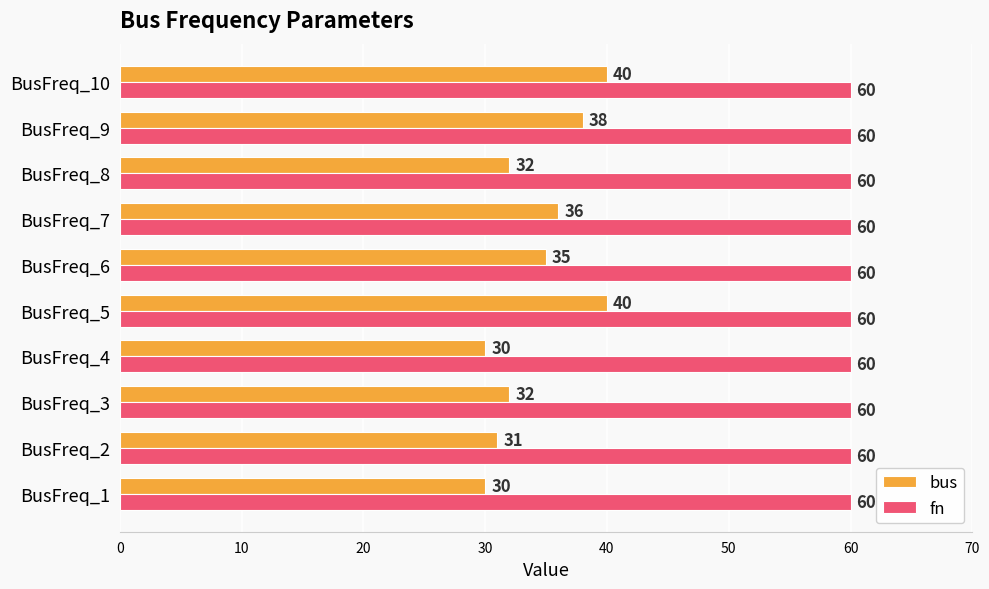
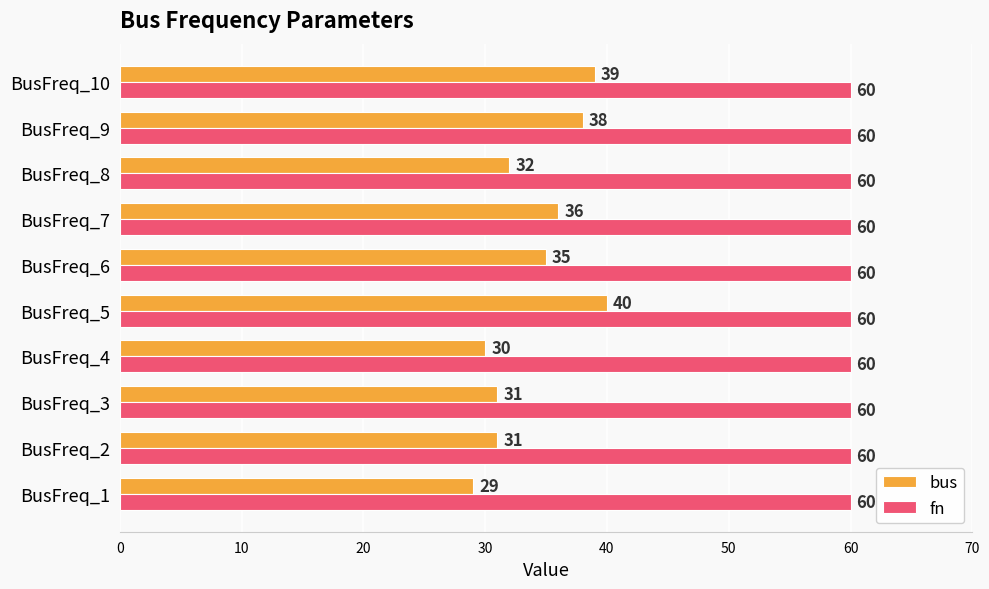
  {
    "bus": {
-     "BusFreq_10": 40,
+     "BusFreq_10": 39,
      "BusFreq_9": 38,
      "BusFreq_8": 32,
      "BusFreq_7": 36,
      "BusFreq_6": 35,
      "BusFreq_5": 40,
      "BusFreq_4": 30,
-     "BusFreq_3": 32,
+     "BusFreq_3": 31,
      "BusFreq_2": 31,
-     "BusFreq_1": 30
+     "BusFreq_1": 29
    },
    "fn": {
      "BusFreq_10": 60,
      "BusFreq_9": 60,
      "BusFreq_8": 60,
      "BusFreq_7": 60,
      "BusFreq_6": 60,
      "BusFreq_5": 60,
      "BusFreq_4": 60,
      "BusFreq_3": 60,
      "BusFreq_2": 60
    }
  }
